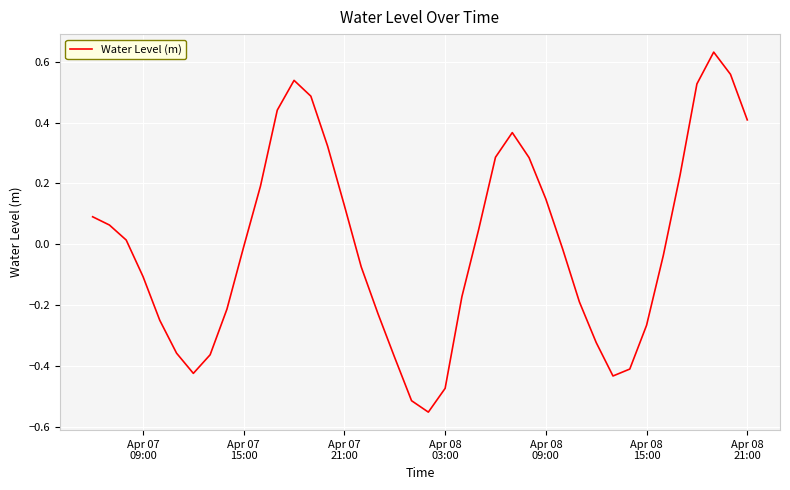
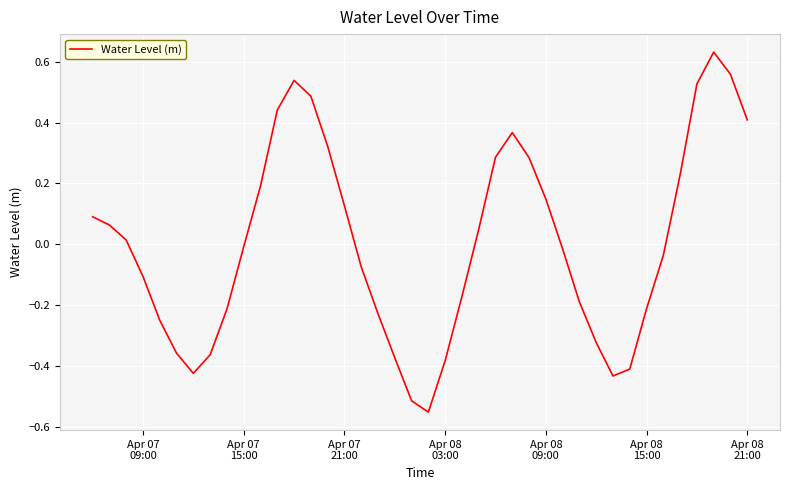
  {
    "Apr 07 09:00": -0.11,
    "Apr 07 15:00": -0.01,
    "Apr 07 21:00": 0.13,
-   "Apr 08 03:00": -0.47,
+   "Apr 08 03:00": -0.38,
    "Apr 08 09:00": 0.15,
-   "Apr 08 15:00": -0.27,
+   "Apr 08 15:00": -0.21,
    "Apr 08 21:00": 0.41
  }
